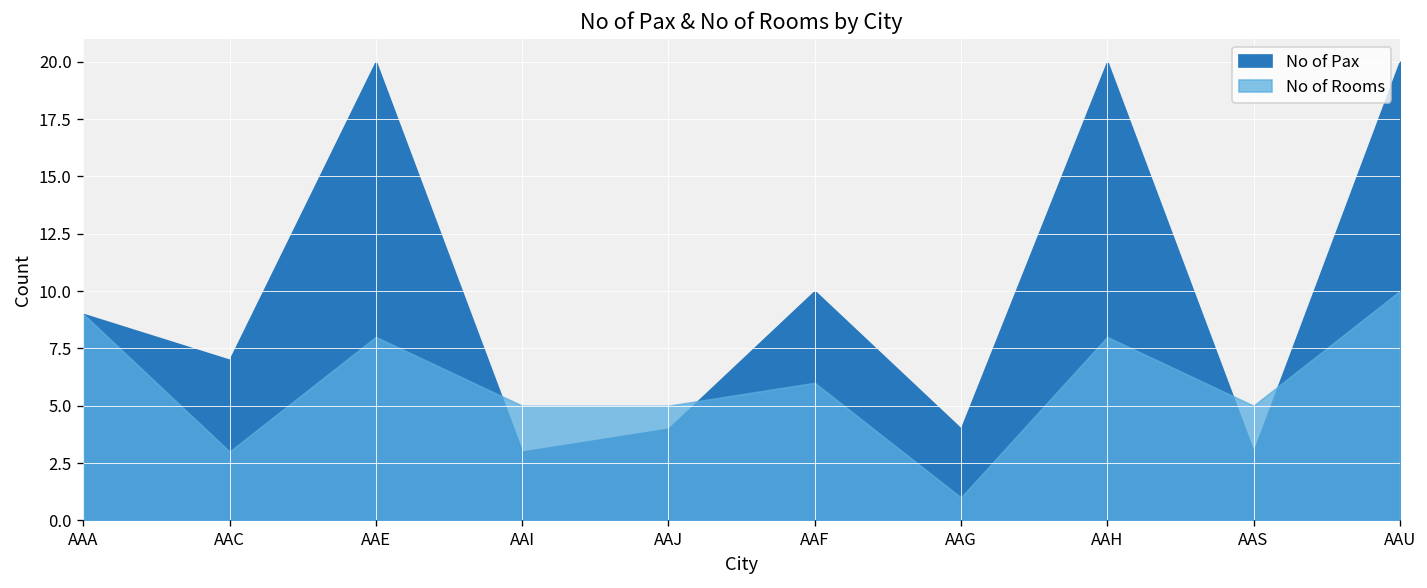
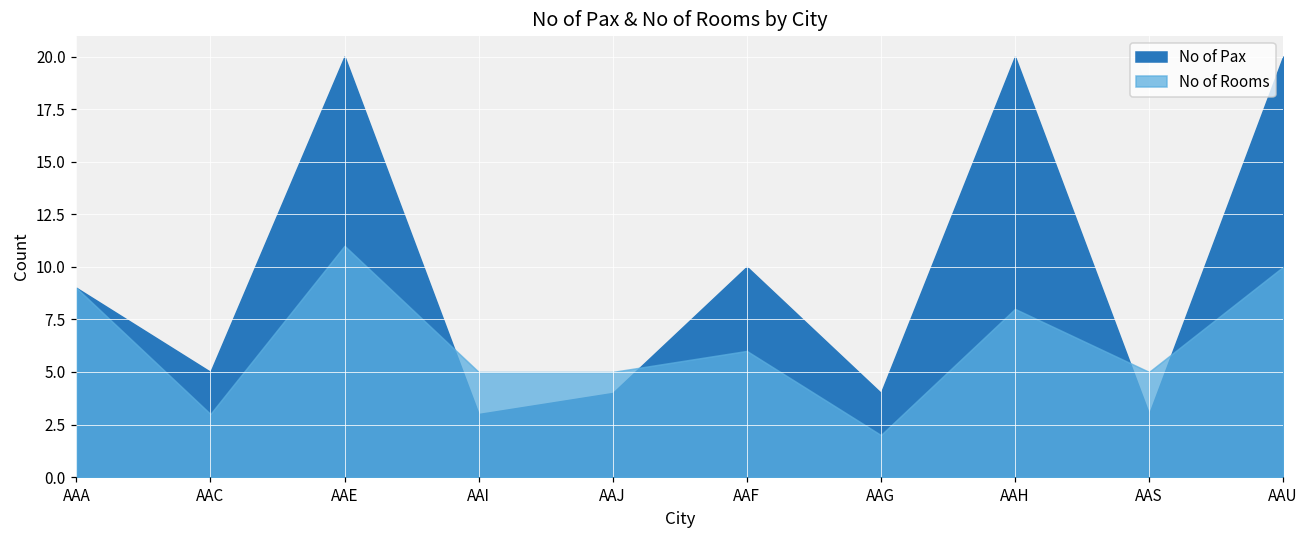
  {
    "No of Pax": {
-     "AAC": 7,
+     "AAC": 5,
      "AAE": 20,
      "AAI": 3,
      "AAJ": 4,
      "AAF": 10,
      "AAG": 4,
      "AAH": 20,
      "AAS": 3,
      "AAU": 20
    },
    "No of Rooms": {
      "AAC": 3,
-     "AAE": 8,
+     "AAE": 11,
      "AAI": 5,
      "AAJ": 5,
      "AAF": 6,
-     "AAG": 1,
+     "AAG": 2,
      "AAH": 8,
      "AAS": 5,
      "AAU": 10
    }
  }
